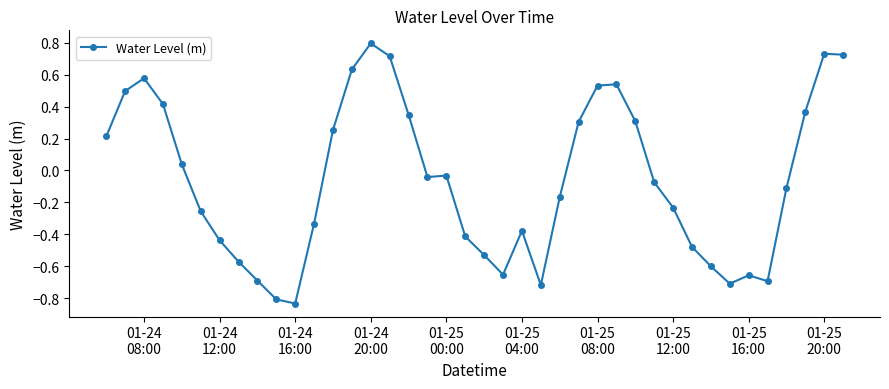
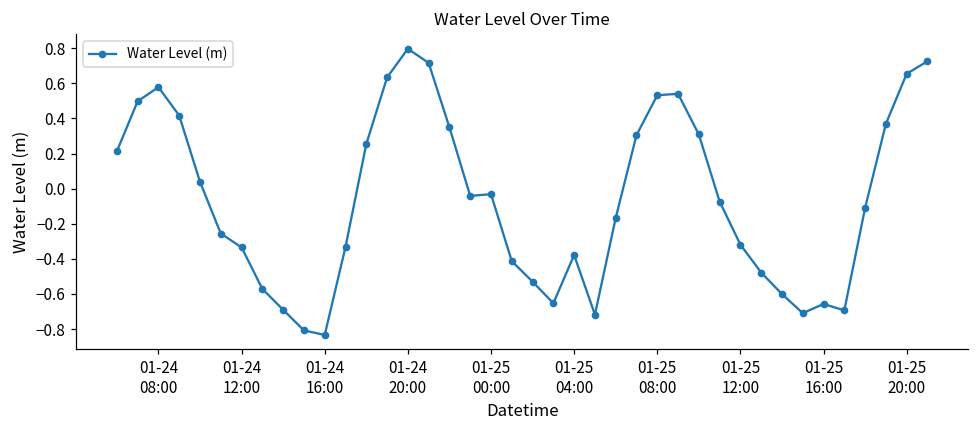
  {
    "01-24 08:00": 0.58,
-   "01-24 12:00": -0.44,
+   "01-24 12:00": -0.33,
    "01-24 16:00": -0.83,
    "01-24 20:00": 0.80,
    "01-25 00:00": -0.03,
    "01-25 04:00": -0.38,
    "01-25 08:00": 0.53,
-   "01-25 12:00": -0.23,
+   "01-25 12:00": -0.32,
    "01-25 16:00": -0.66,
-   "01-25 20:00": 0.73
+   "01-25 20:00": 0.65
  }
